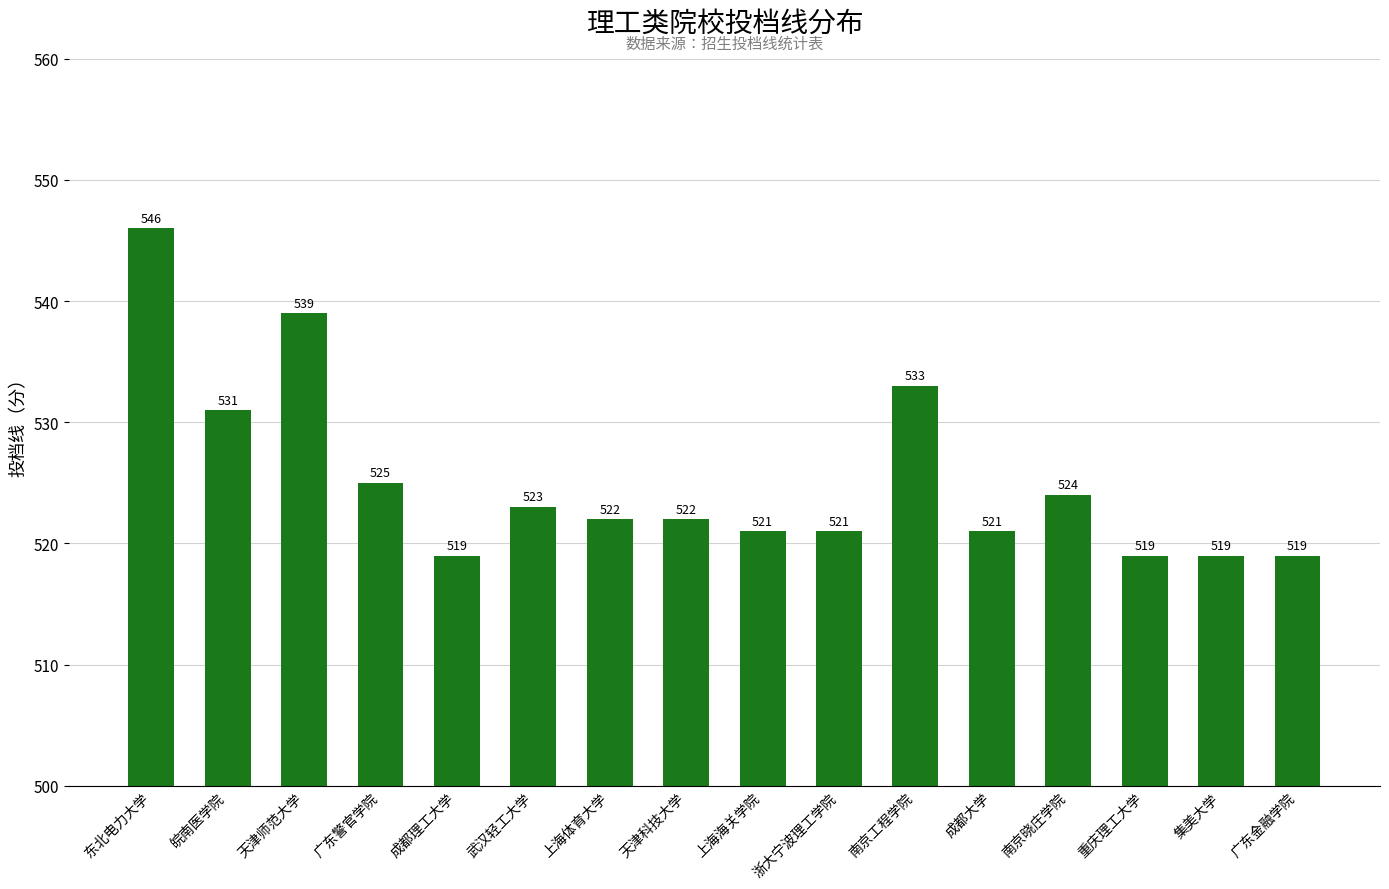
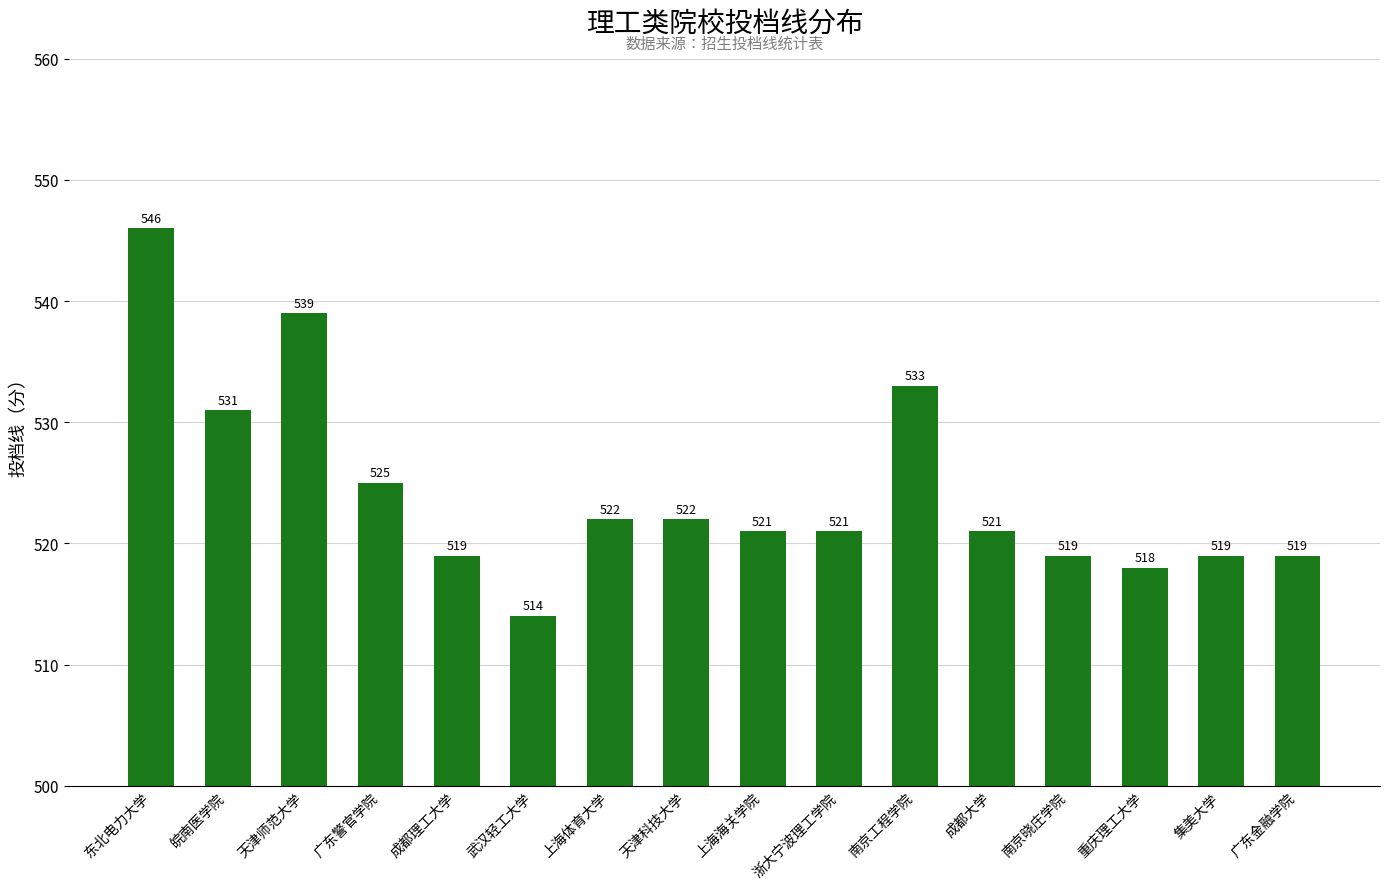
  {
    "东北电力大学": 546,
    "皖南医学院": 531,
    "天津师范大学": 539,
    "广东警官学院": 525,
    "成都理工大学": 519,
-   "武汉轻工大学": 523,
+   "武汉轻工大学": 514,
    "上海体育大学": 522,
    "天津科技大学": 522,
    "上海海关学院": 521,
    "浙大宁波理工学院": 521,
    "南京工程学院": 533,
    "成都大学": 521,
-   "南京晓庄学院": 524,
-   "重庆理工大学": 519,
+   "南京晓庄学院": 519,
+   "重庆理工大学": 518,
    "集美大学": 519,
    "广东金融学院": 519
  }
